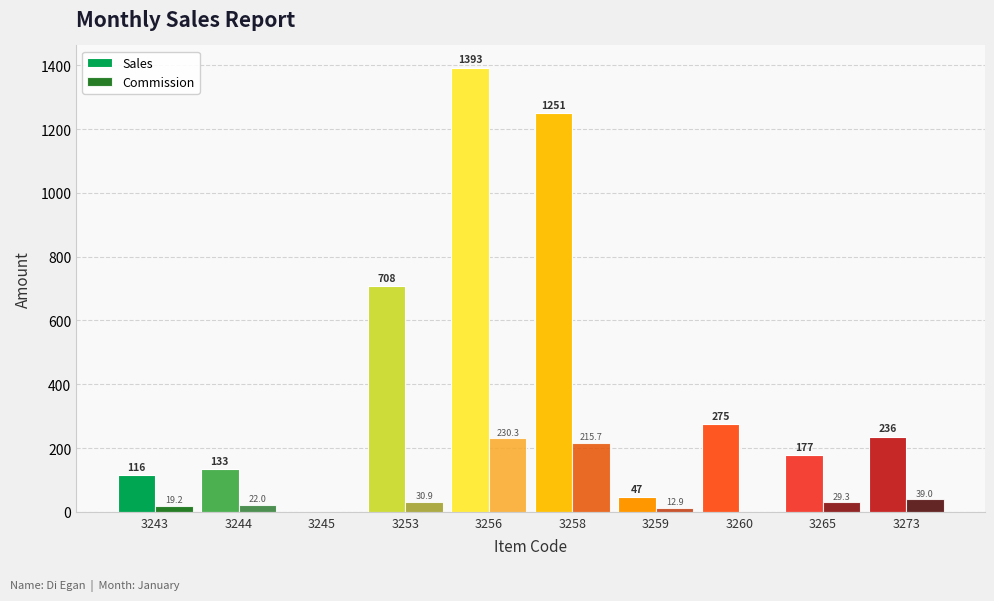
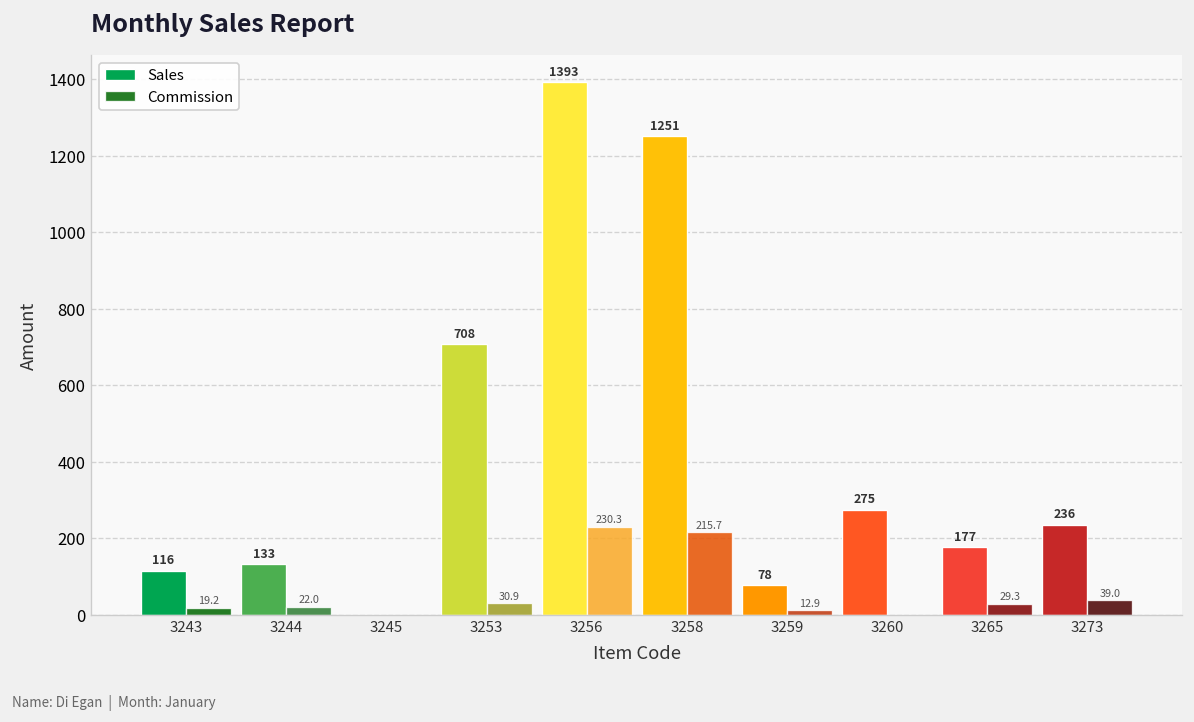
  {
    "Sales": {
      "3243": 116,
      "3244": 133,
      "3253": 708,
      "3256": 1393,
      "3258": 1251,
-     "3259": 47,
+     "3259": 78,
      "3260": 275,
      "3265": 177,
      "3273": 236
    },
    "Commission": {
      "3243": 19.2,
      "3244": 22.0,
      "3253": 30.9,
      "3256": 230.3,
      "3258": 215.7,
      "3259": 12.9,
      "3265": 29.3,
      "3273": 39.0
    }
  }
